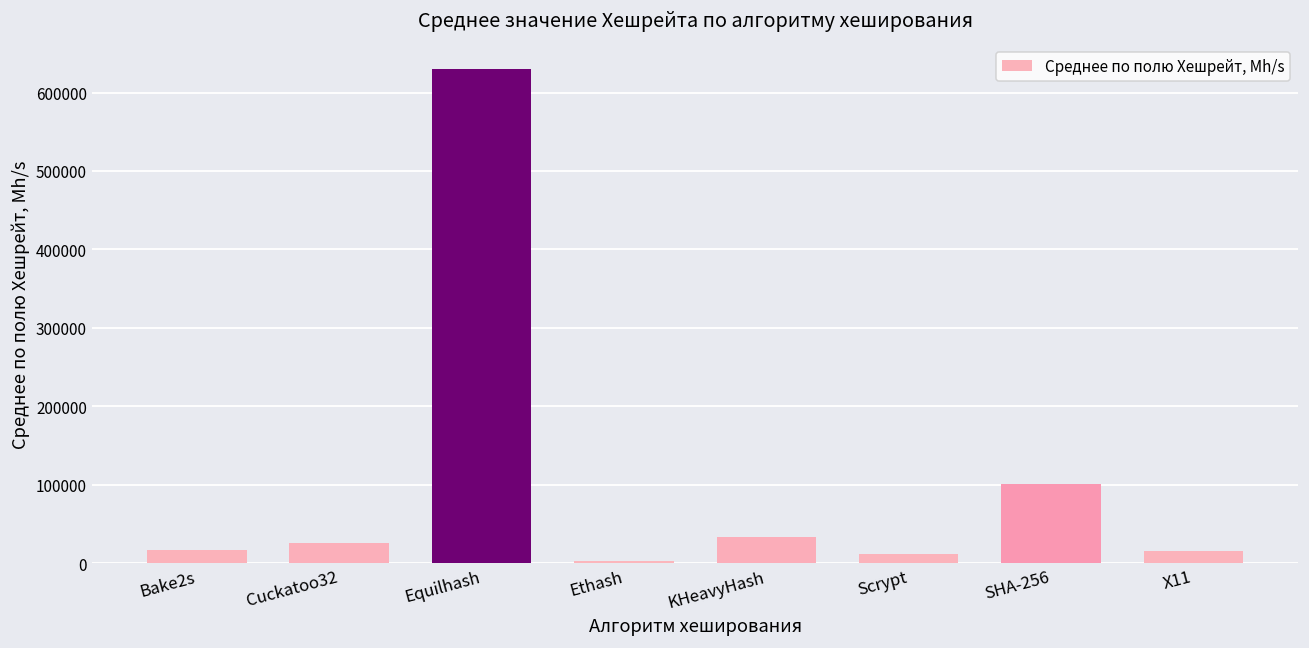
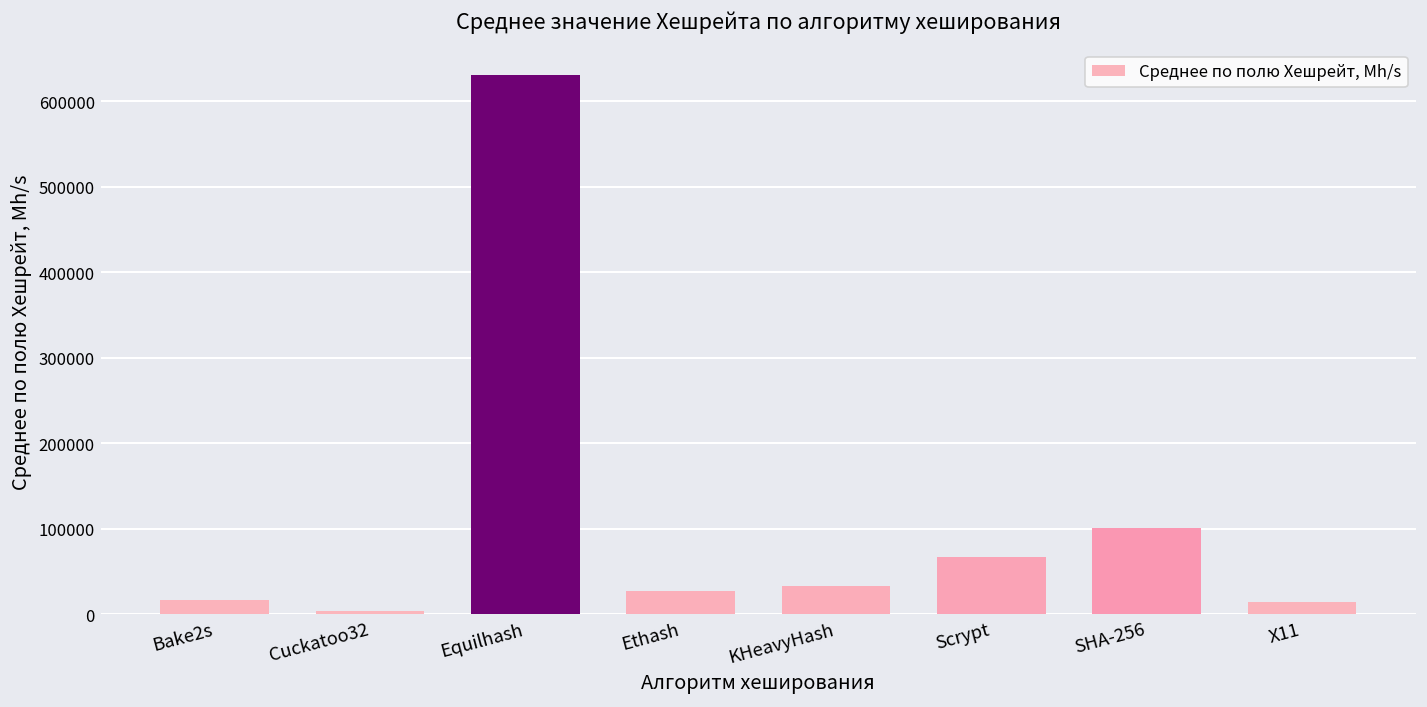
  {
    "Bake2s": 20000,
-   "Cuckatoo32": 30000,
+   "Cuckatoo32": 0,
    "Equilhash": 630000,
-   "Ethash": 0,
+   "Ethash": 30000,
    "KHeavyHash": 30000,
-   "Scrypt": 10000,
+   "Scrypt": 70000,
    "SHA-256": 100000,
    "X11": 10000
  }
